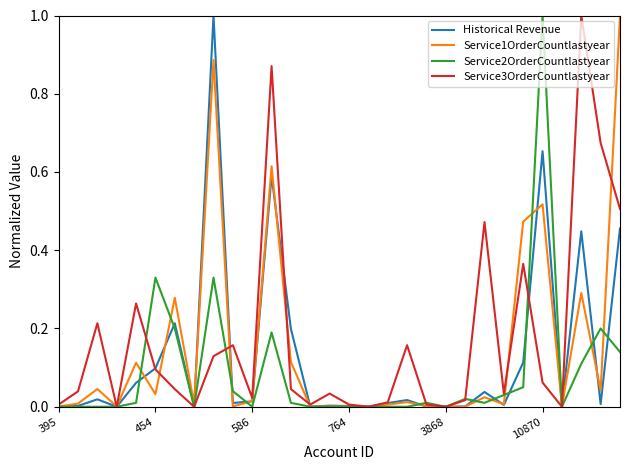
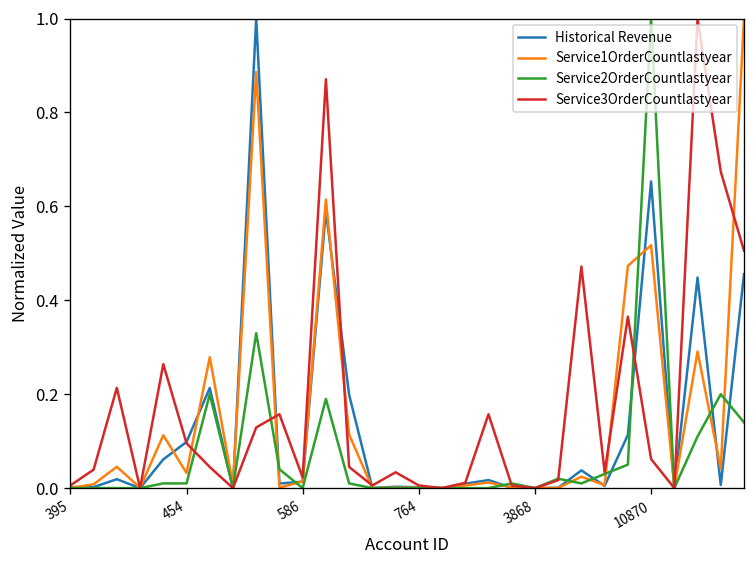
  {
    "Historical Revenue": {
      "10870": 0.65
    },
    "Service1OrderCountlastyear": {
      "454": 0.03,
      "10870": 0.52
    },
    "Service2OrderCountlastyear": {
-     "454": 0.33,
+     "454": 0.01,
      "586": 0.00,
      "10870": 1.00
    },
    "Service3OrderCountlastyear": {
      "586": 0.02,
      "10870": 0.06
    }
  }
